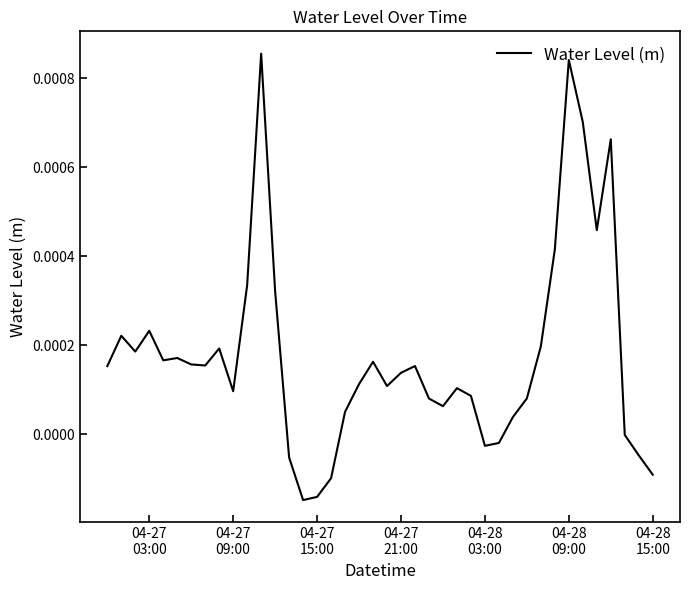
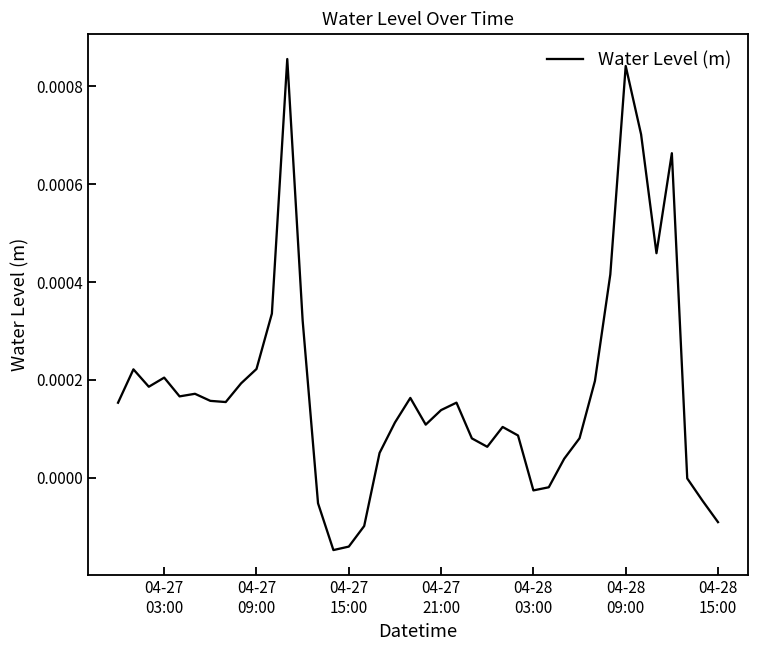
  {
-   "04-27 03:00": 0.00023,
-   "04-27 09:00": 0.00010,
+   "04-27 03:00": 0.00020,
+   "04-27 09:00": 0.00022,
    "04-27 15:00": -0.00014,
    "04-27 21:00": 0.00014,
    "04-28 03:00": -0.00003,
    "04-28 09:00": 0.00084,
    "04-28 15:00": -0.00009
  }
